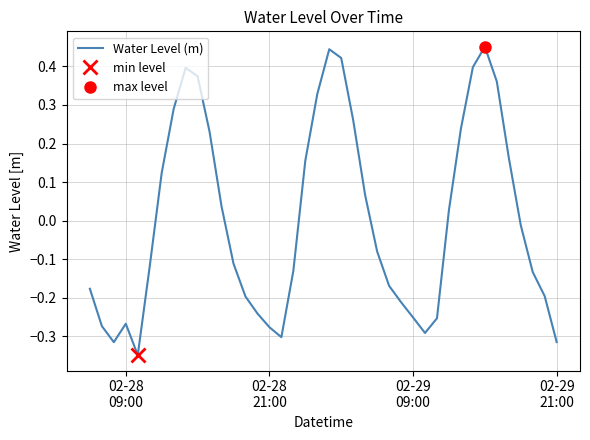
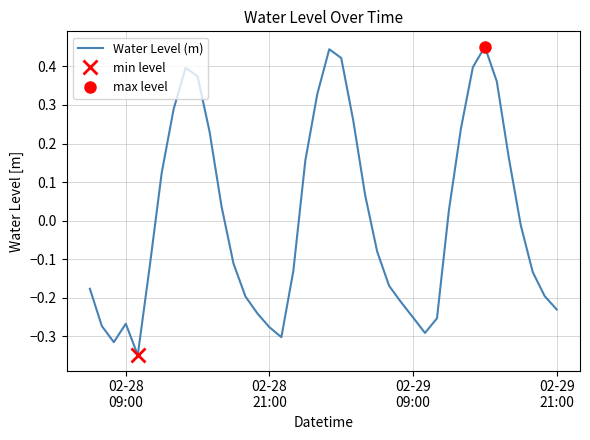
  {
    "Water Level (m)": {
      "02-28 09:00": -0.27,
      "02-28 21:00": -0.28,
      "02-29 09:00": -0.25,
-     "02-29 21:00": -0.31
+     "02-29 21:00": -0.23
    }
  }
